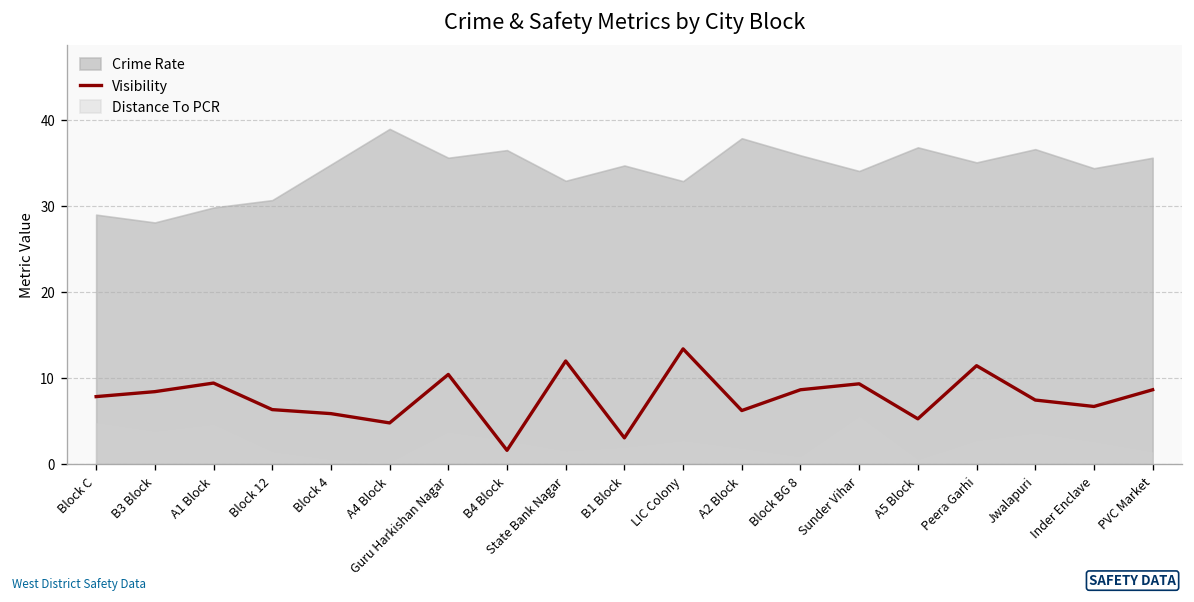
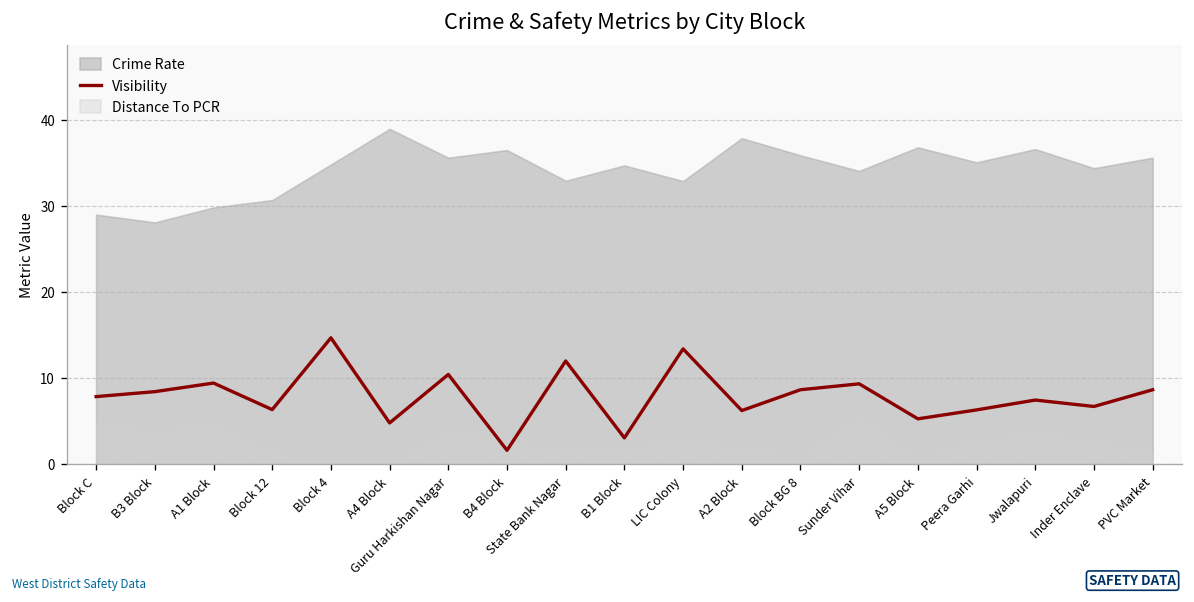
  {
    "Visibility": {
      "Block C": 8,
      "B3 Block": 8,
      "A1 Block": 9,
      "Block 12": 6,
-     "Block 4": 6,
+     "Block 4": 15,
      "A4 Block": 5,
      "Guru Harkishan Nagar": 10,
      "B4 Block": 2,
      "State Bank Nagar": 12,
      "B1 Block": 3,
      "LIC Colony": 13,
      "A2 Block": 6,
      "Block BG 8": 9,
      "Sunder Vihar": 9,
      "A5 Block": 5,
-     "Peera Garhi": 11,
+     "Peera Garhi": 6,
      "Jwalapuri": 7,
      "Inder Enclave": 7,
      "PVC Market": 9
    }
  }
